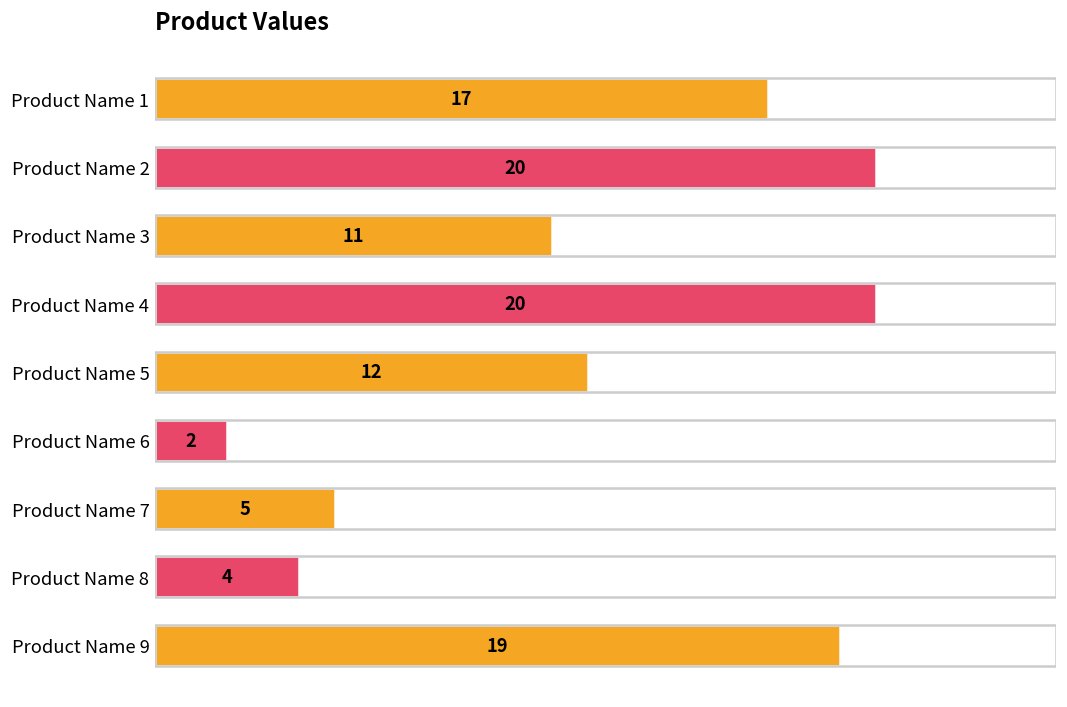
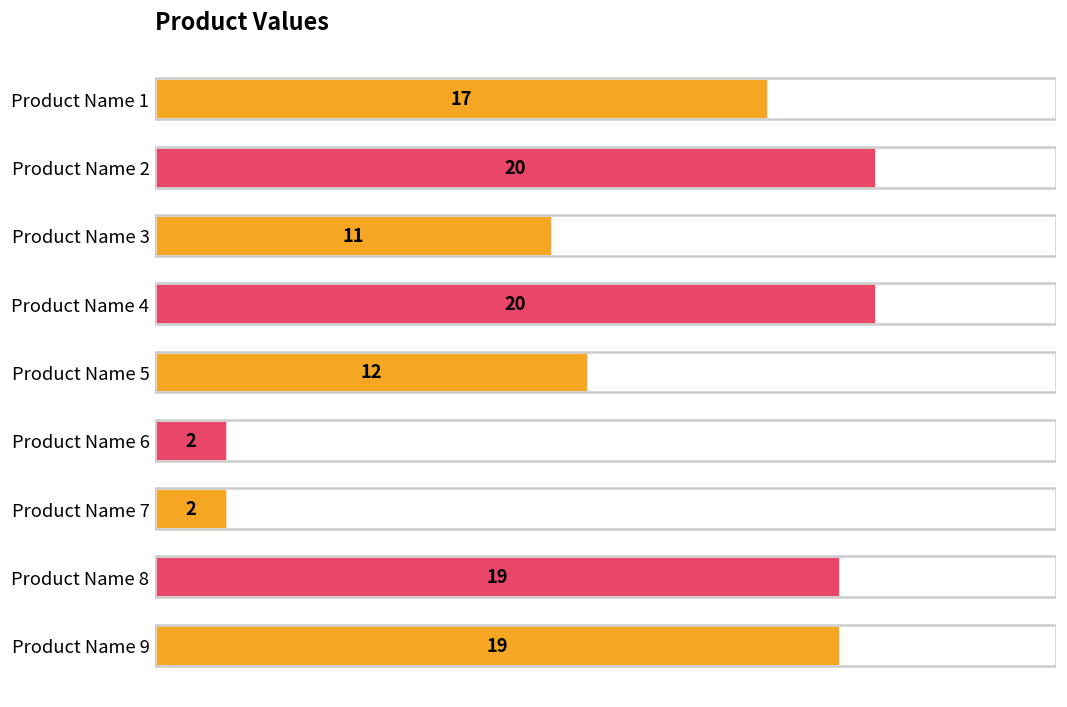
  {
    "Product Name 1": 17,
    "Product Name 2": 20,
    "Product Name 3": 11,
    "Product Name 4": 20,
    "Product Name 5": 12,
    "Product Name 6": 2,
-   "Product Name 7": 5,
-   "Product Name 8": 4,
+   "Product Name 7": 2,
+   "Product Name 8": 19,
    "Product Name 9": 19
  }
